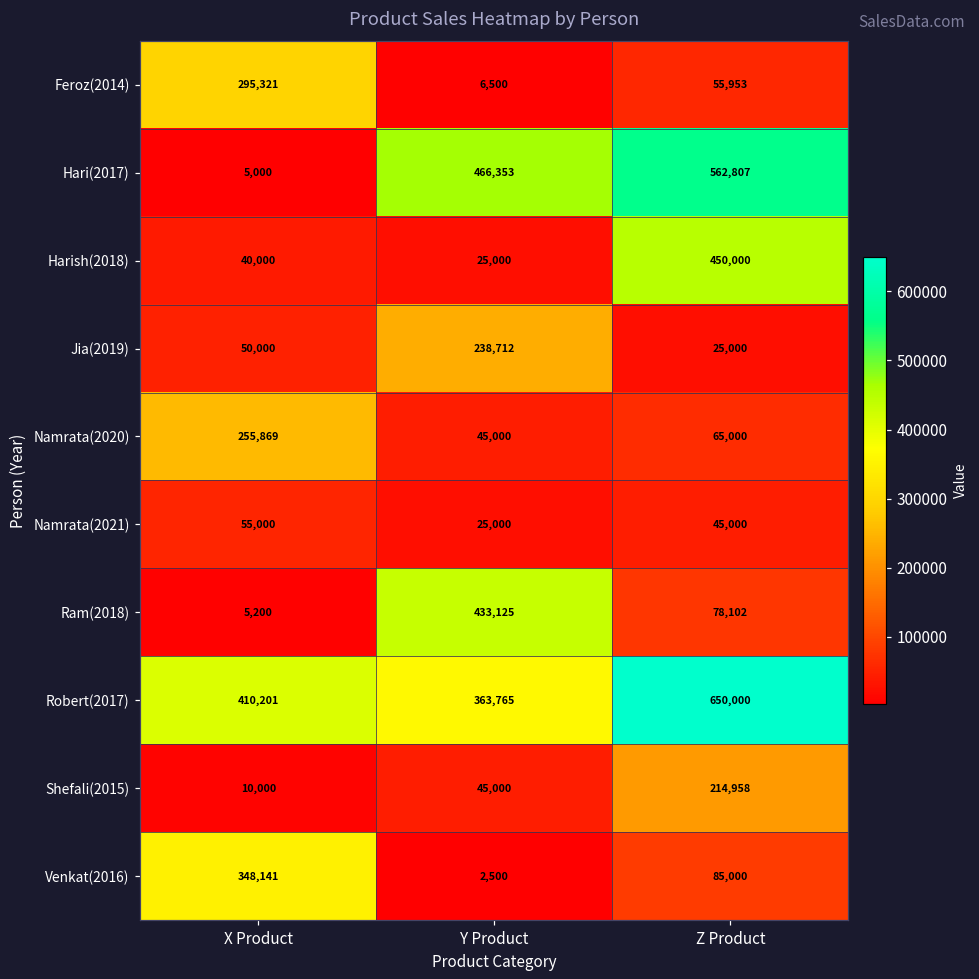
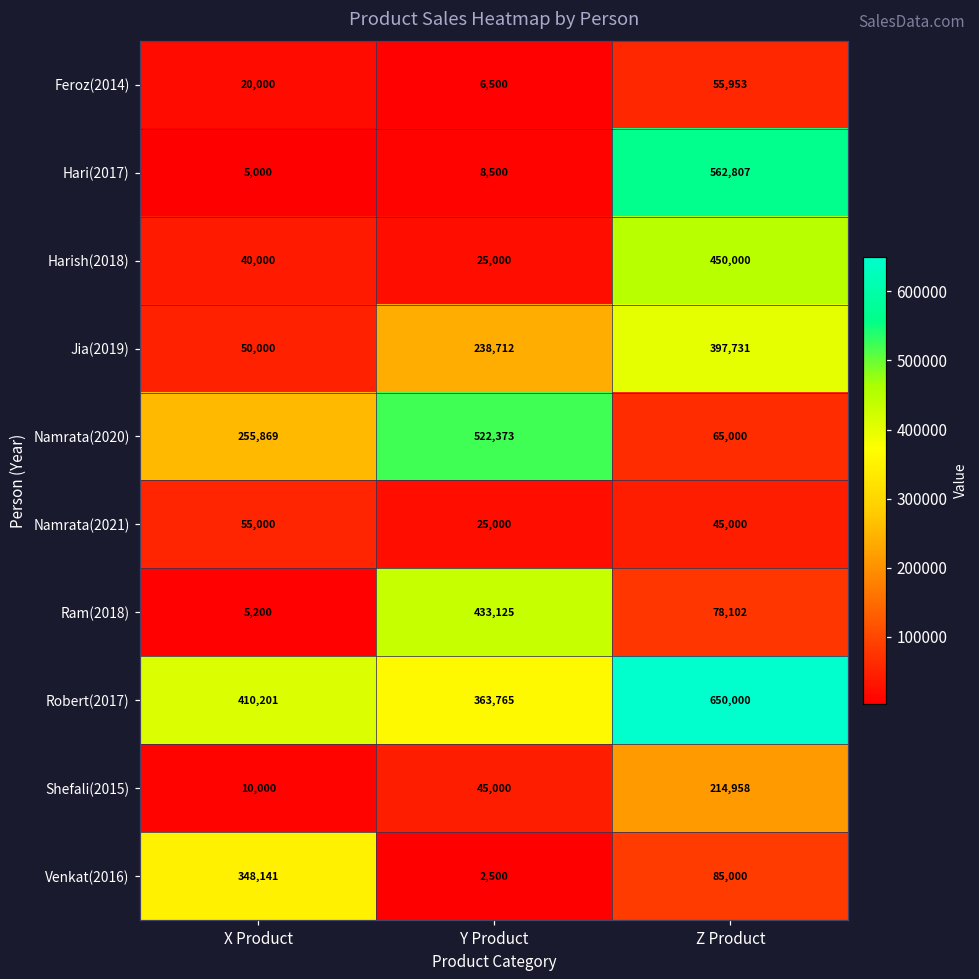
  {
    "Feroz(2014)": {
-     "X Product": "295,321",
+     "X Product": "20,000",
      "Y Product": "6,500",
      "Z Product": "55,953"
    },
    "Hari(2017)": {
      "X Product": "5,000",
-     "Y Product": "466,353",
+     "Y Product": "8,500",
      "Z Product": "562,807"
    },
    "Harish(2018)": {
      "X Product": "40,000",
      "Y Product": "25,000",
      "Z Product": "450,000"
    },
    "Jia(2019)": {
      "X Product": "50,000",
      "Y Product": "238,712",
-     "Z Product": "25,000"
+     "Z Product": "397,731"
    },
    "Namrata(2020)": {
      "X Product": "255,869",
-     "Y Product": "45,000",
+     "Y Product": "522,373",
      "Z Product": "65,000"
    },
    "Namrata(2021)": {
      "X Product": "55,000",
      "Y Product": "25,000",
      "Z Product": "45,000"
    },
    "Ram(2018)": {
      "X Product": "5,200",
      "Y Product": "433,125",
      "Z Product": "78,102"
    },
    "Robert(2017)": {
      "X Product": "410,201",
      "Y Product": "363,765",
      "Z Product": "650,000"
    },
    "Shefali(2015)": {
      "X Product": "10,000",
      "Y Product": "45,000",
      "Z Product": "214,958"
    },
    "Venkat(2016)": {
      "X Product": "348,141",
      "Y Product": "2,500",
      "Z Product": "85,000"
    }
  }
